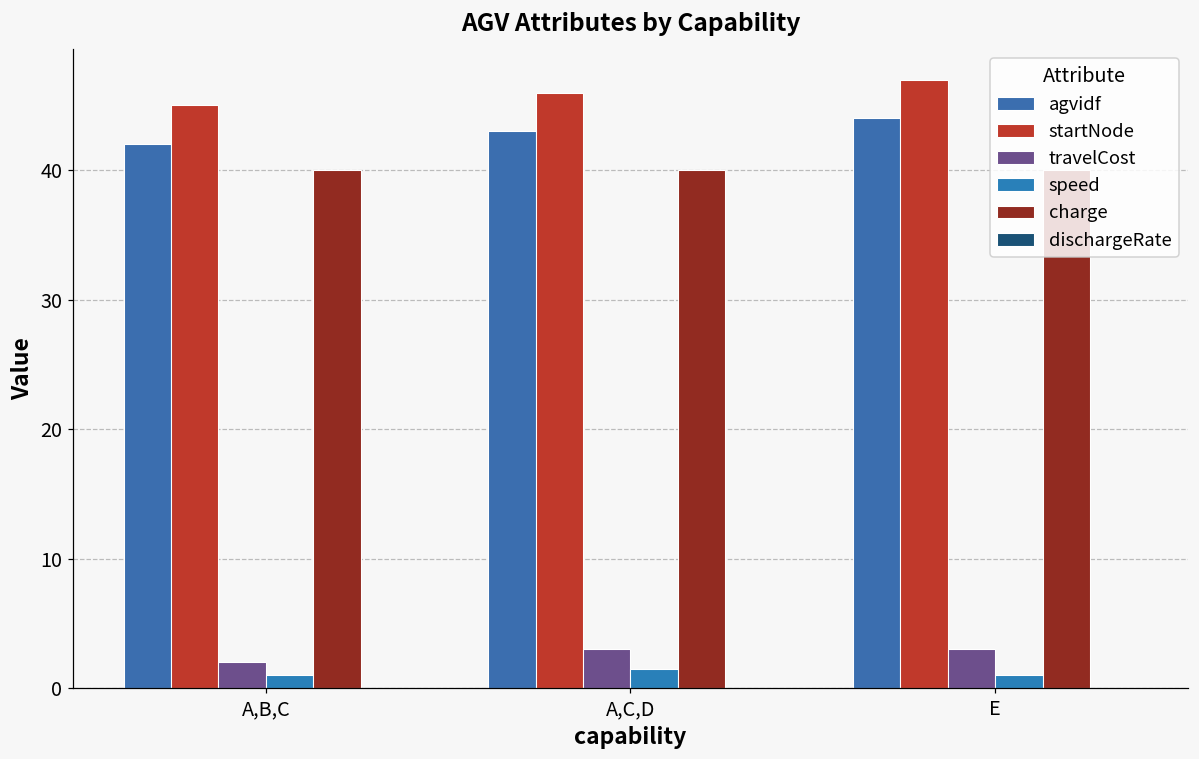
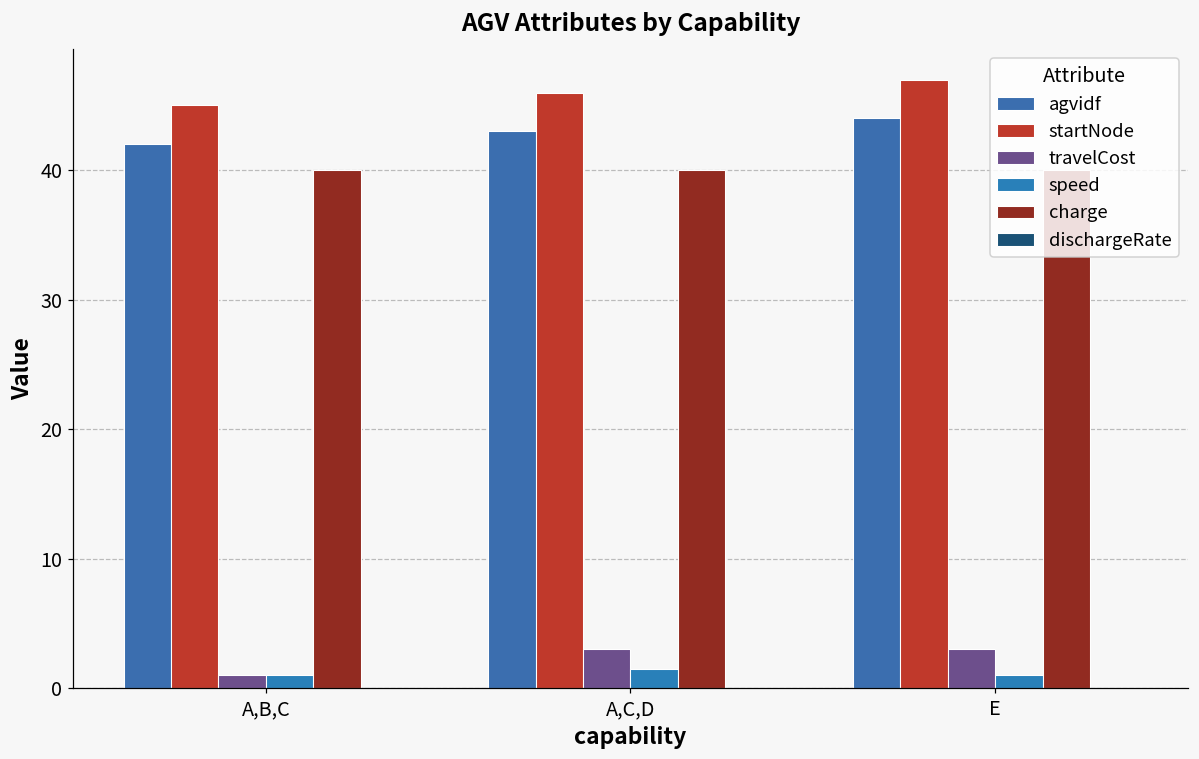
  {
    "travelCost": {
-     "A,B,C": 2,
+     "A,B,C": 1,
      "A,C,D": 3,
      "E": 3
    }
  }
